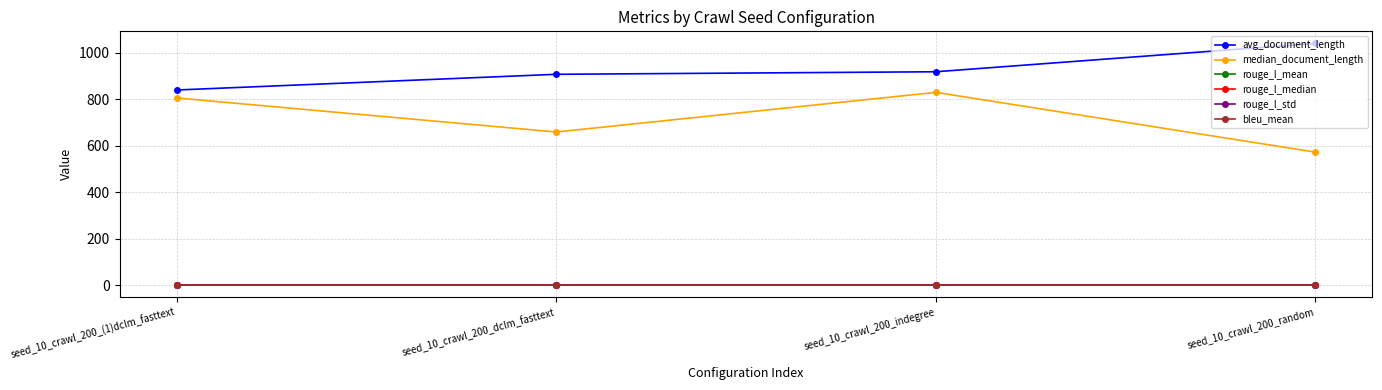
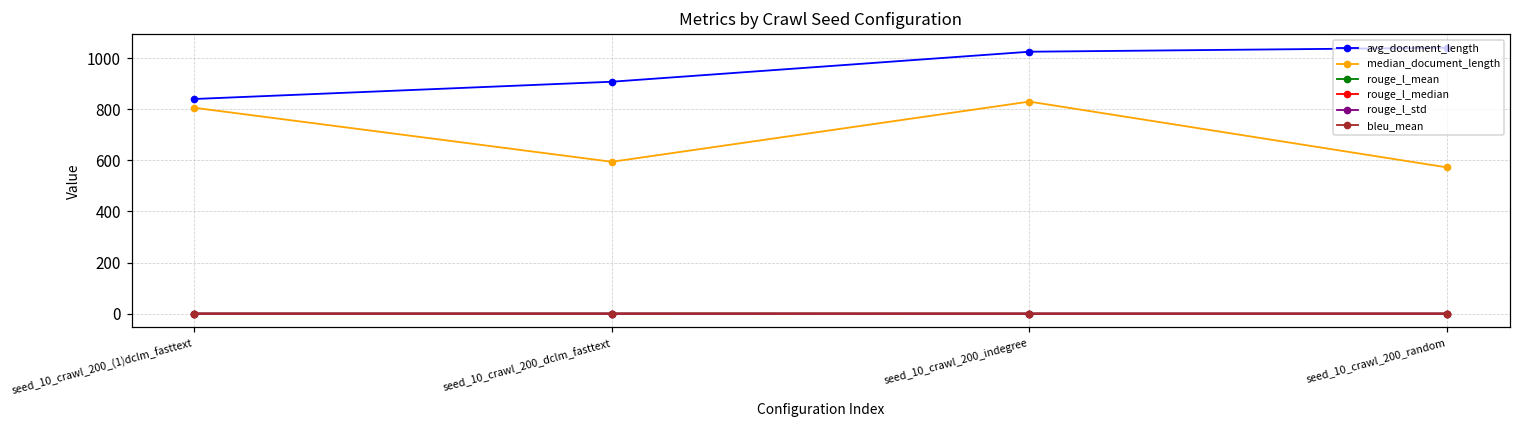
  {
    "avg_document_length": {
      "seed_10_crawl_200_(1)dclm_fasttext": 840,
      "seed_10_crawl_200_dclm_fasttext": 910,
-     "seed_10_crawl_200_indegree": 920
+     "seed_10_crawl_200_indegree": 1020
    },
    "median_document_length": {
      "seed_10_crawl_200_(1)dclm_fasttext": 810,
-     "seed_10_crawl_200_dclm_fasttext": 660,
+     "seed_10_crawl_200_dclm_fasttext": 590,
      "seed_10_crawl_200_indegree": 830,
      "seed_10_crawl_200_random": 570
    },
    "bleu_mean": {
      "seed_10_crawl_200_(1)dclm_fasttext": 0,
      "seed_10_crawl_200_dclm_fasttext": 0,
      "seed_10_crawl_200_indegree": 0,
      "seed_10_crawl_200_random": 0
    }
  }
